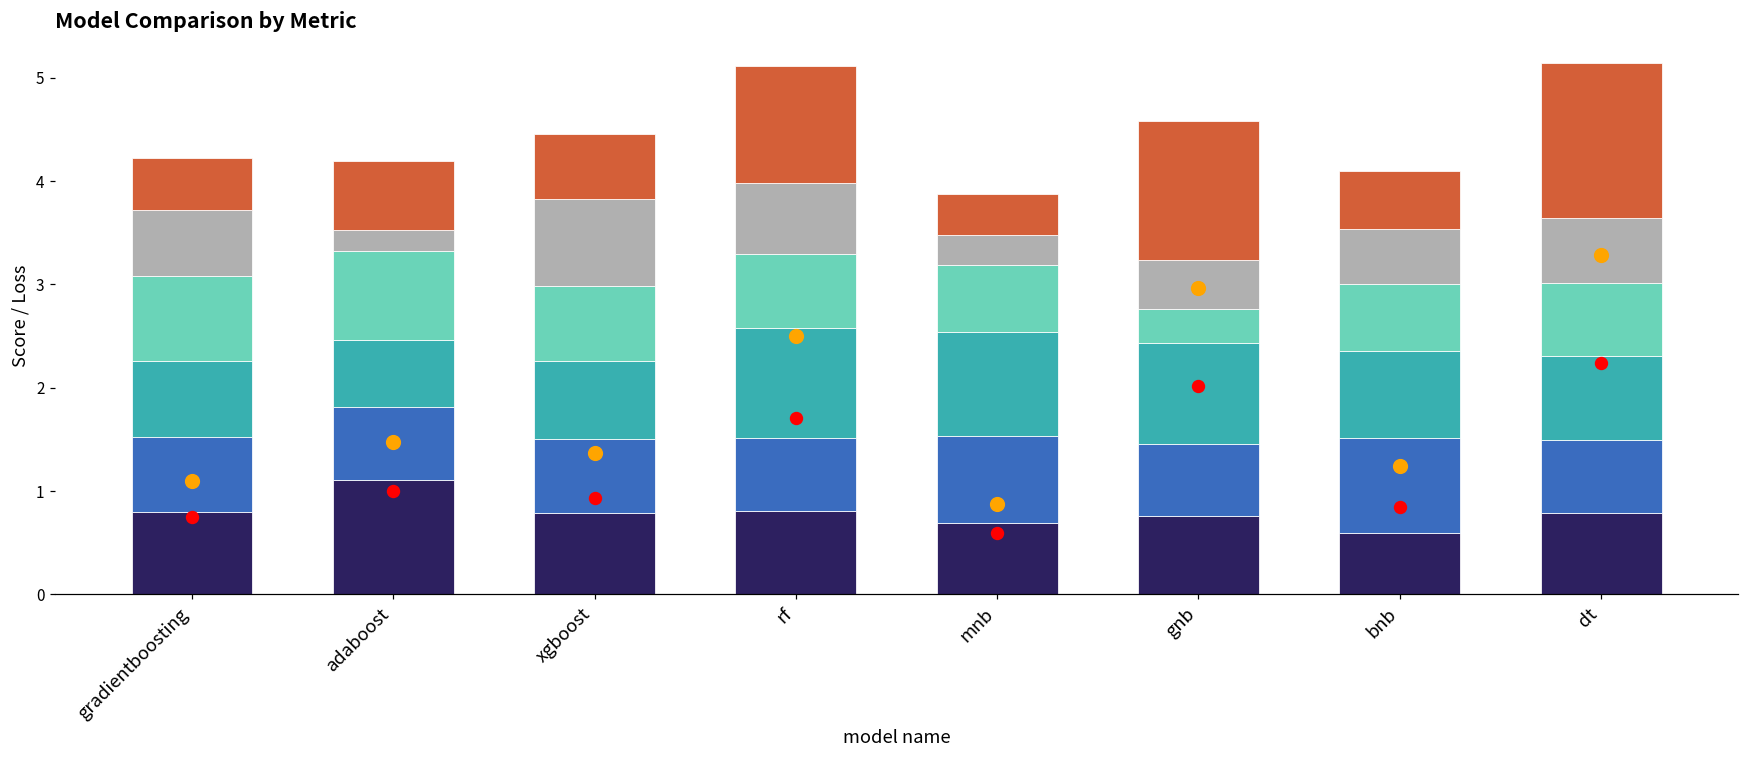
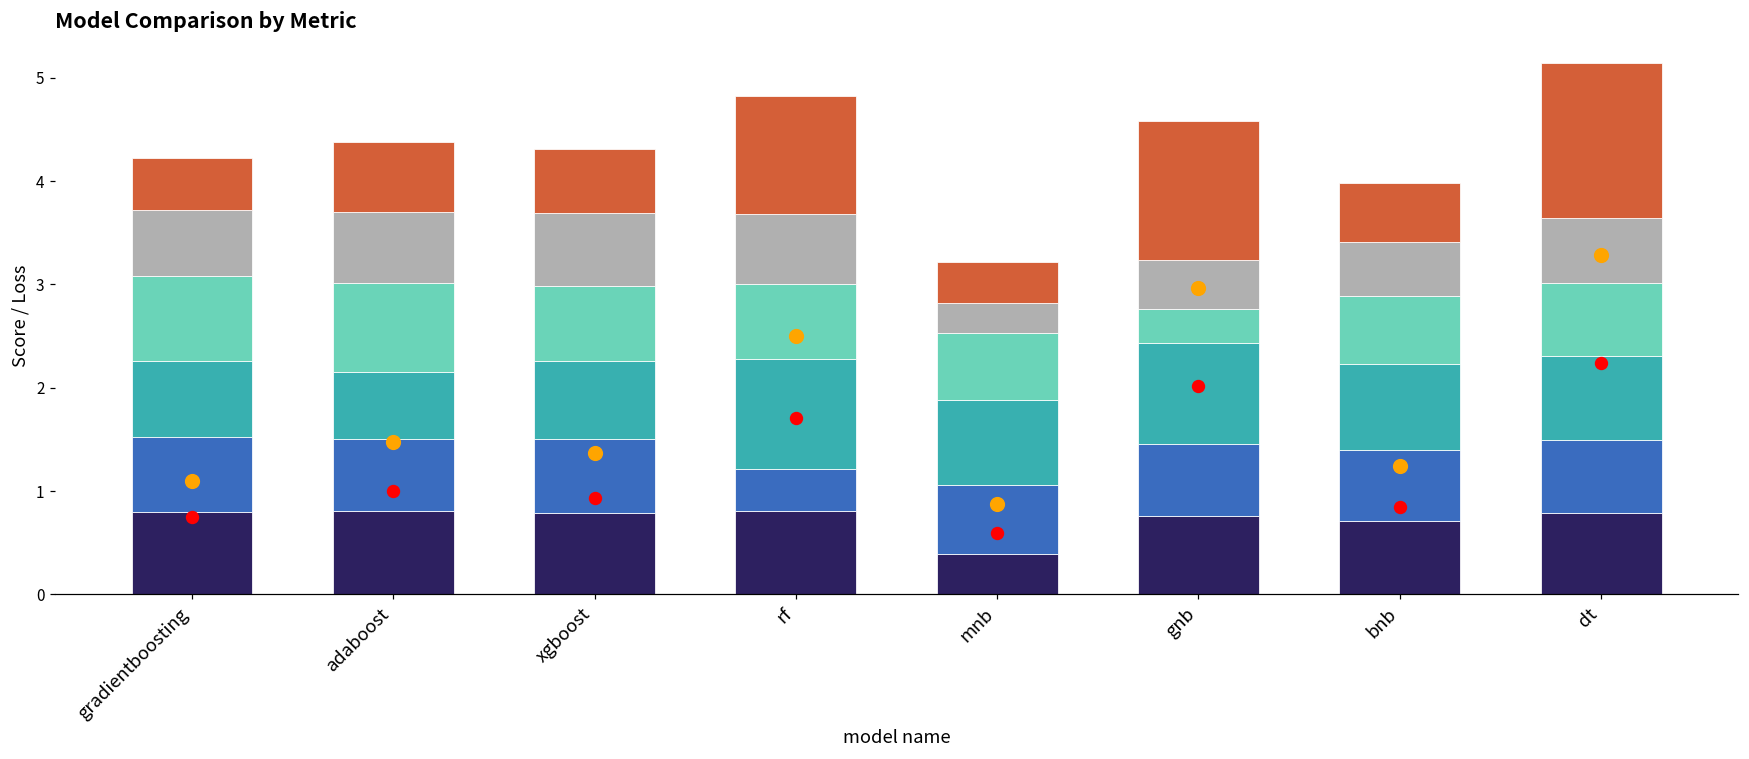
  {
    "auc": {
      "gradientboosting": 0.8,
-     "adaboost": 1.1,
+     "adaboost": 0.8,
      "xgboost": 0.8,
      "rf": 0.8,
-     "mnb": 0.7,
+     "mnb": 0.4,
      "gnb": 0.8,
-     "bnb": 0.6,
+     "bnb": 0.7,
      "dt": 0.8
    },
    "accuracy": {
      "gradientboosting": 0.7,
      "adaboost": 0.7,
      "xgboost": 0.7,
-     "rf": 0.7,
-     "mnb": 0.8,
+     "rf": 0.4,
+     "mnb": 0.7,
      "gnb": 0.7,
-     "bnb": 0.9,
+     "bnb": 0.7,
      "dt": 0.7
    },
    "precision": {
      "gradientboosting": 0.7,
      "adaboost": 0.6,
      "xgboost": 0.8,
      "rf": 1.1,
-     "mnb": 1.0,
+     "mnb": 0.8,
      "gnb": 1.0,
      "bnb": 0.8,
      "dt": 0.8
    },
    "f1_score": {
      "gradientboosting": 0.8,
      "adaboost": 0.9,
      "xgboost": 0.7,
      "rf": 0.7,
      "mnb": 0.6,
      "gnb": 0.3,
      "bnb": 0.6,
      "dt": 0.7
    },
    "recall": {
      "gradientboosting": 0.6,
-     "adaboost": 0.2,
-     "xgboost": 0.8,
+     "adaboost": 0.7,
+     "xgboost": 0.7,
      "rf": 0.7,
      "mnb": 0.3,
      "gnb": 0.5,
      "bnb": 0.5,
      "dt": 0.6
    },
    "log_loss": {
      "gradientboosting": 0.5,
      "adaboost": 0.7,
      "xgboost": 0.6,
      "rf": 1.1,
      "mnb": 0.4,
      "gnb": 1.3,
      "bnb": 0.6,
      "dt": 1.5
    }
  }
